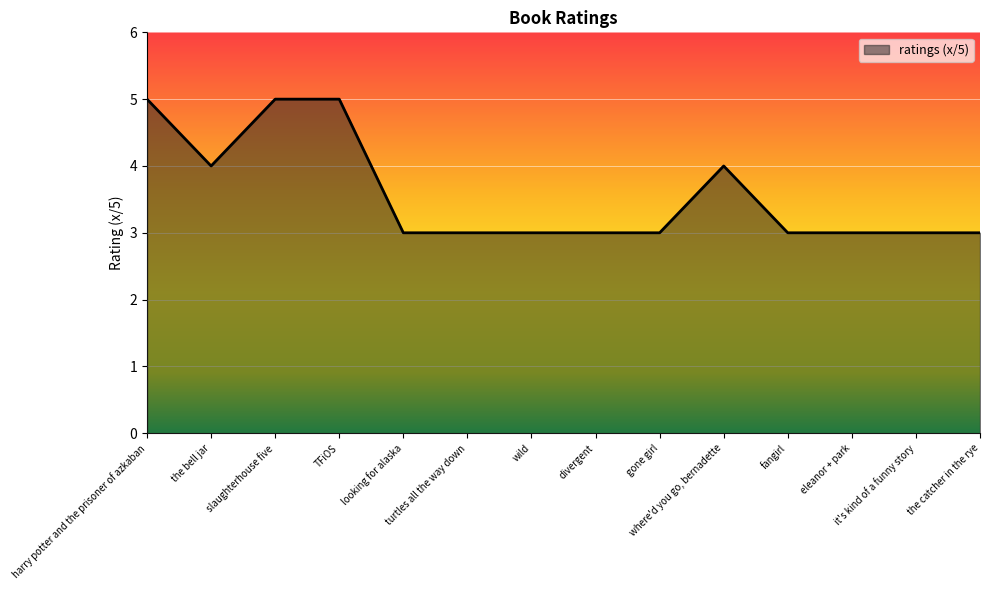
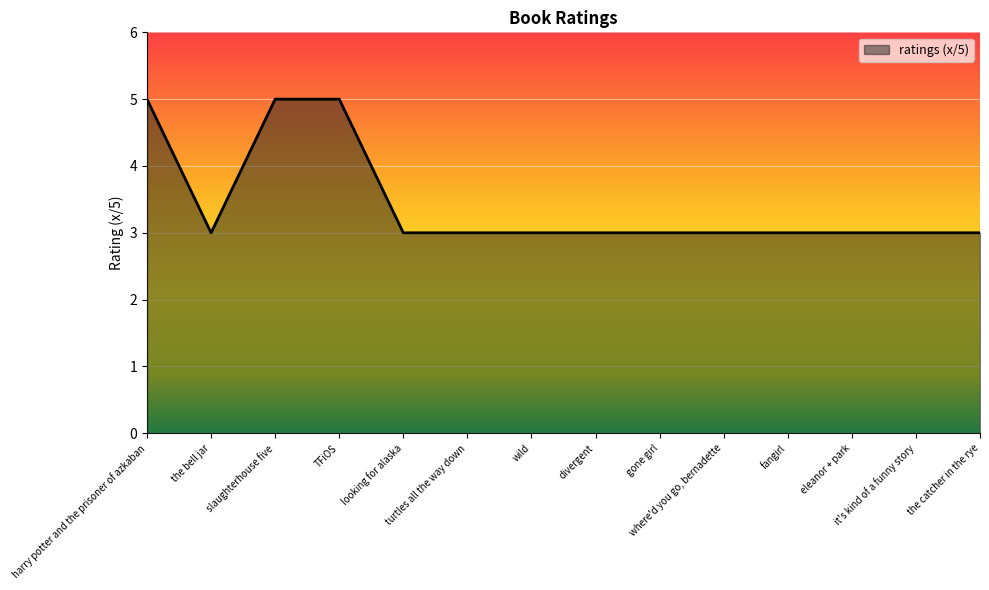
  {
    "harry potter and the prisoner of azkaban": 5,
-   "the bell jar": 4,
+   "the bell jar": 3,
    "slaughterhouse five": 5,
    "TFiOS": 5,
    "looking for alaska": 3,
    "turtles all the way down": 3,
    "wild": 3,
    "divergent": 3,
    "gone girl": 3,
-   "where'd you go, bernadette": 4,
+   "where'd you go, bernadette": 3,
    "fangirl": 3,
    "eleanor + park": 3,
    "it's kind of a funny story": 3,
    "the catcher in the rye": 3
  }
